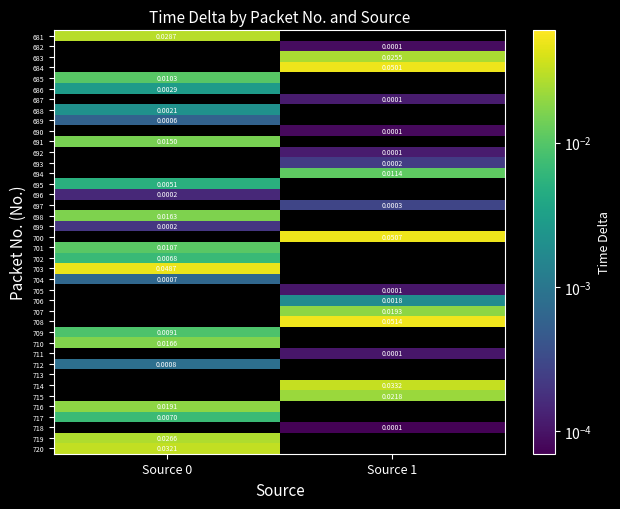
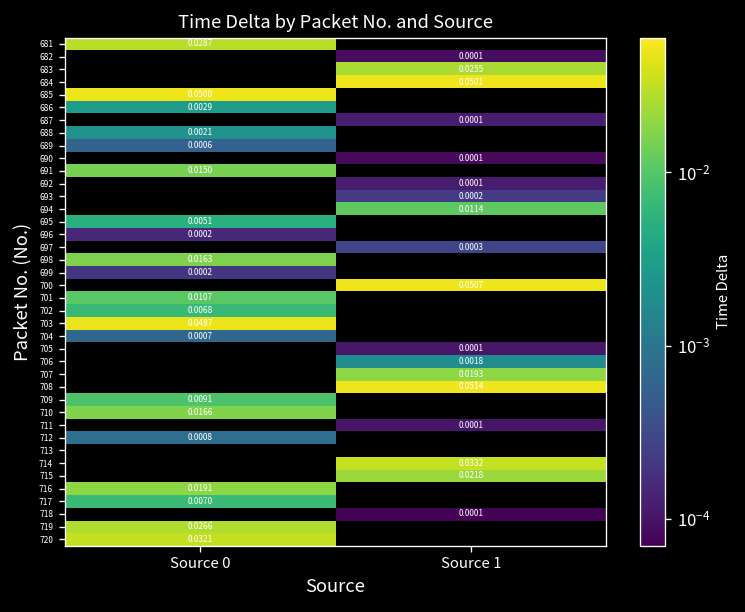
  {
    "681": {
      "Source 0": 0.0287
    },
    "682": {
      "Source 1": 0.0001
    },
    "683": {
      "Source 1": 0.0255
    },
    "684": {
      "Source 1": 0.0501
    },
    "685": {
-     "Source 0": 0.0103
+     "Source 0": 0.0500
    },
    "686": {
      "Source 0": 0.0029
    },
    "687": {
      "Source 1": 0.0001
    },
    "688": {
      "Source 0": 0.0021
    },
    "689": {
      "Source 0": 0.0006
    },
    "690": {
      "Source 1": 0.0001
    },
    "691": {
      "Source 0": 0.0150
    },
    "692": {
      "Source 1": 0.0001
    },
    "693": {
      "Source 1": 0.0002
    },
    "694": {
      "Source 1": 0.0114
    },
    "695": {
      "Source 0": 0.0051
    },
    "696": {
      "Source 0": 0.0002
    },
    "697": {
      "Source 1": 0.0003
    },
    "698": {
      "Source 0": 0.0163
    },
    "699": {
      "Source 0": 0.0002
    },
    "700": {
      "Source 1": 0.0507
    },
    "701": {
      "Source 0": 0.0107
    },
    "702": {
      "Source 0": 0.0068
    },
    "703": {
      "Source 0": 0.0487
    },
    "704": {
      "Source 0": 0.0007
    },
    "705": {
      "Source 1": 0.0001
    },
    "706": {
      "Source 1": 0.0018
    },
    "707": {
      "Source 1": 0.0193
    },
    "708": {
      "Source 1": 0.0514
    },
    "709": {
      "Source 0": 0.0091
    },
    "710": {
      "Source 0": 0.0166
    },
    "711": {
      "Source 1": 0.0001
    },
    "712": {
      "Source 0": 0.0008
    },
    "714": {
      "Source 1": 0.0332
    },
    "715": {
      "Source 1": 0.0218
    },
    "716": {
      "Source 0": 0.0191
    },
    "717": {
      "Source 0": 0.0070
    },
    "718": {
      "Source 1": 0.0001
    },
    "719": {
      "Source 0": 0.0266
    },
    "720": {
      "Source 0": 0.0321
    }
  }
